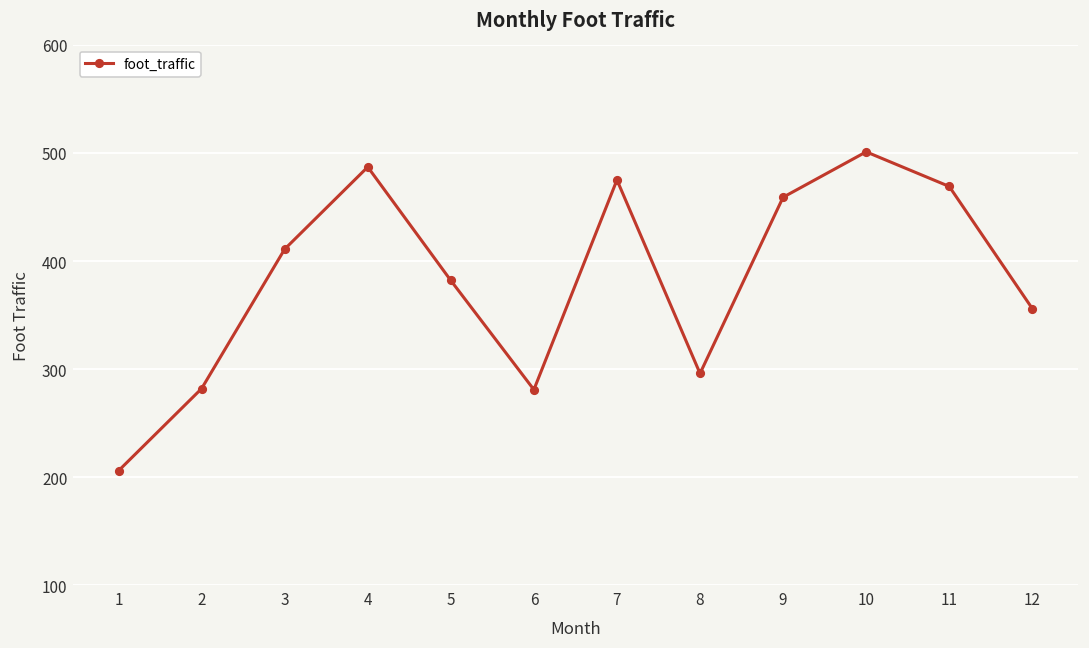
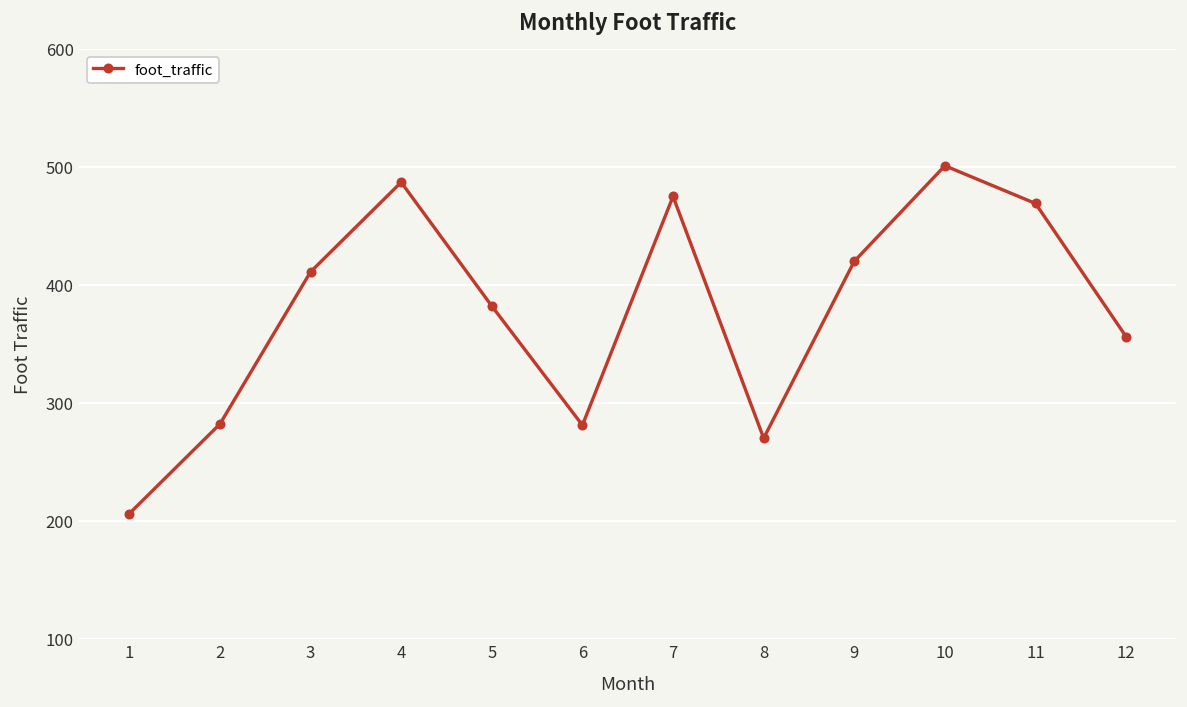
  {
    "1": 210,
    "2": 280,
    "3": 410,
    "4": 490,
    "5": 380,
    "6": 280,
    "7": 480,
-   "8": 300,
-   "9": 460,
+   "8": 270,
+   "9": 420,
    "10": 500,
    "11": 470,
    "12": 360
  }
